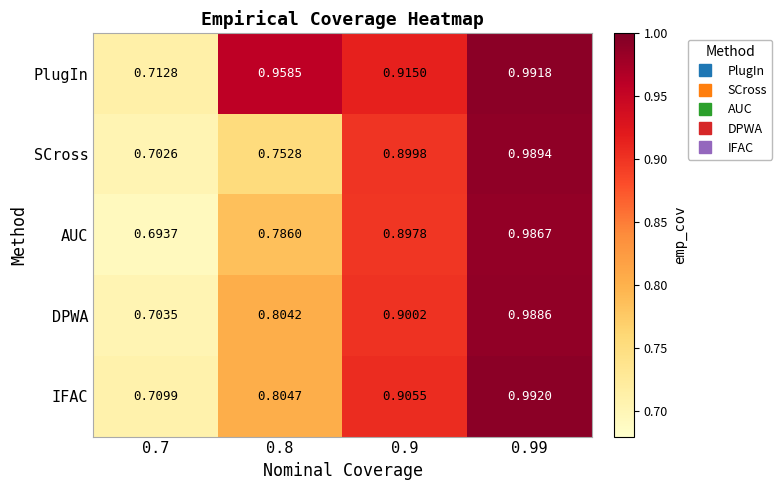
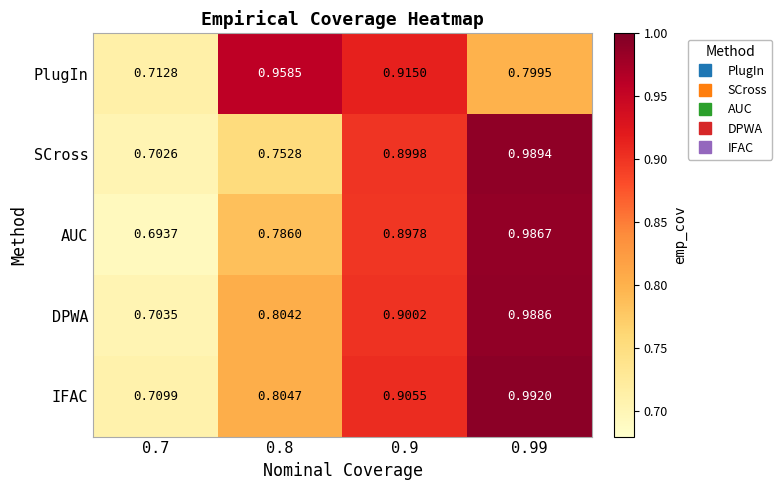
  {
    "PlugIn": {
      "0.7": 0.7128,
      "0.8": 0.9585,
      "0.9": 0.9150,
-     "0.99": 0.9918
+     "0.99": 0.7995
    },
    "SCross": {
      "0.7": 0.7026,
      "0.8": 0.7528,
      "0.9": 0.8998,
      "0.99": 0.9894
    },
    "AUC": {
      "0.7": 0.6937,
      "0.8": 0.7860,
      "0.9": 0.8978,
      "0.99": 0.9867
    },
    "DPWA": {
      "0.7": 0.7035,
      "0.8": 0.8042,
      "0.9": 0.9002,
      "0.99": 0.9886
    },
    "IFAC": {
      "0.7": 0.7099,
      "0.8": 0.8047,
      "0.9": 0.9055,
      "0.99": 0.9920
    }
  }
